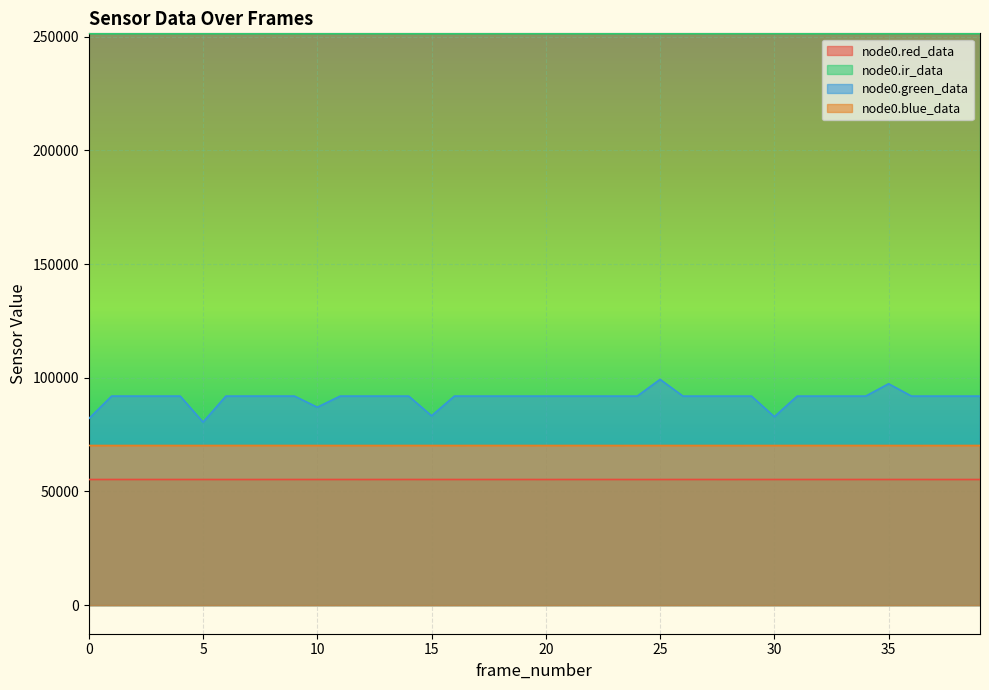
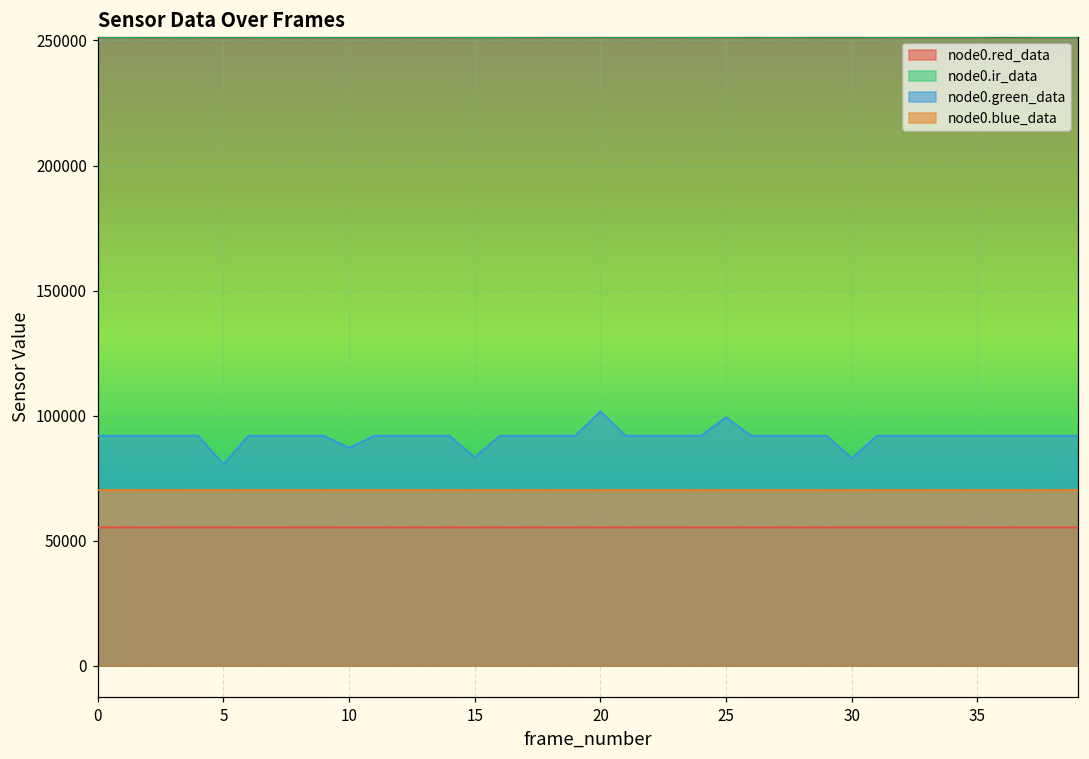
  {
    "node0.ir_data": {
      "0": 251000,
      "5": 251000,
      "10": 251000,
      "15": 251000,
      "20": 251000,
      "25": 251000,
      "30": 251000,
      "35": 251000
    },
    "node0.green_data": {
-     "0": 82000,
+     "0": 92000,
      "5": 80000,
      "10": 87000,
      "15": 83000,
-     "20": 92000,
+     "20": 102000,
      "25": 99000,
      "30": 83000,
-     "35": 97000
+     "35": 92000
    }
  }
